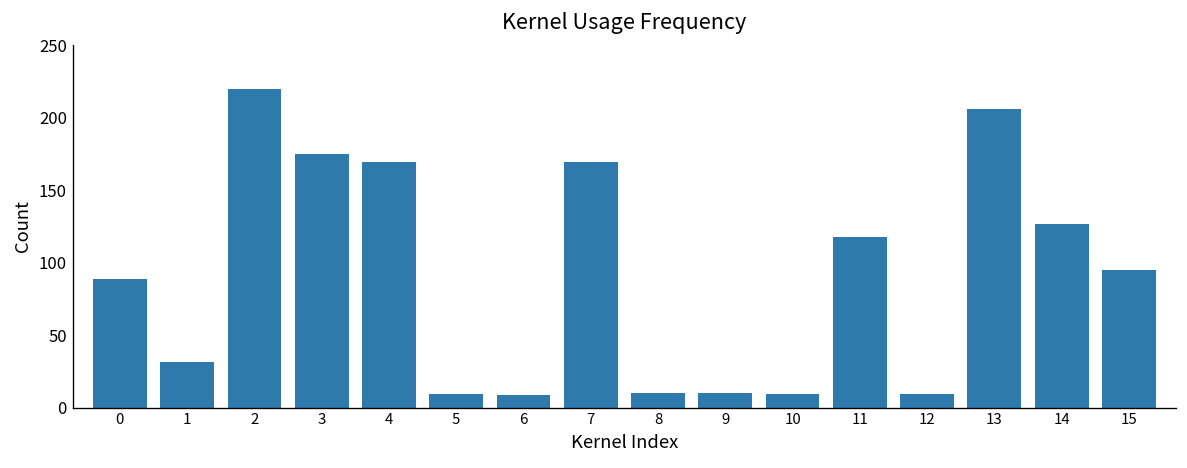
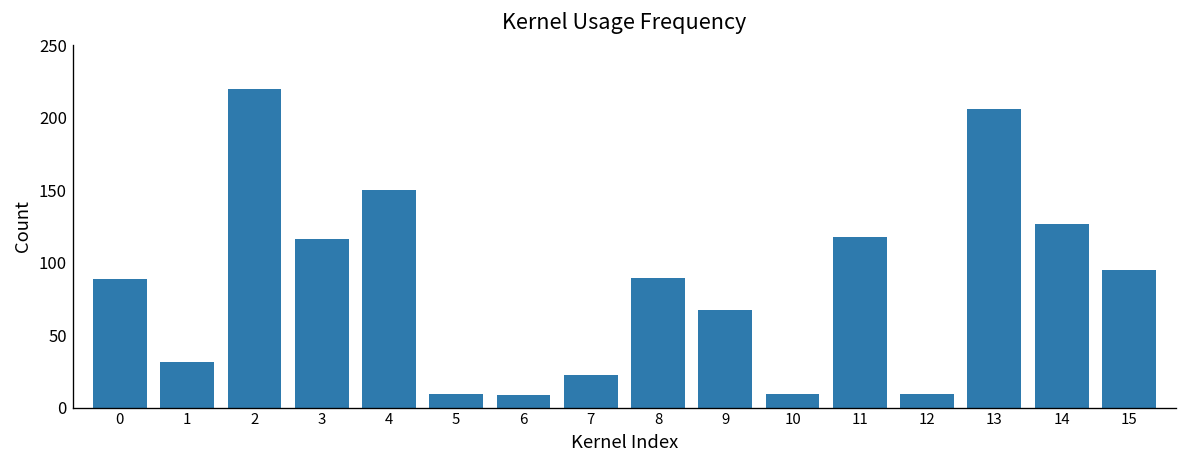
  {
    "0": 89,
    "1": 32,
    "2": 220,
-   "3": 175,
-   "4": 169,
+   "3": 116,
+   "4": 150,
    "5": 9,
    "6": 9,
-   "7": 169,
-   "8": 10,
-   "9": 10,
+   "7": 22,
+   "8": 90,
+   "9": 67,
    "10": 9,
    "11": 118,
    "12": 9,
    "13": 206,
    "14": 127,
    "15": 95
  }
